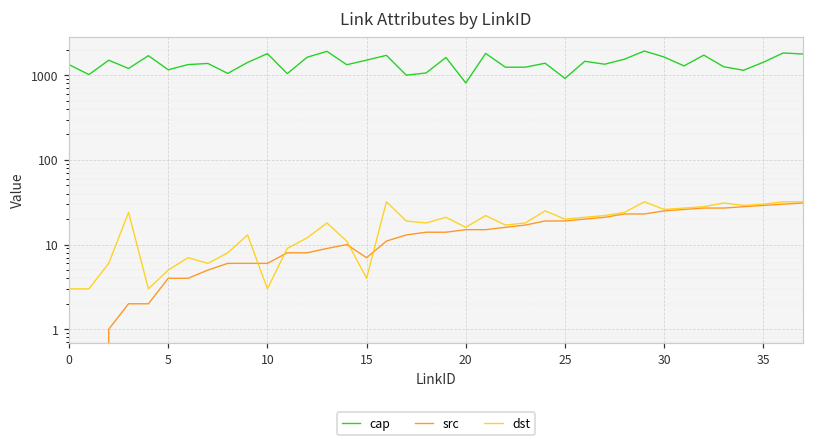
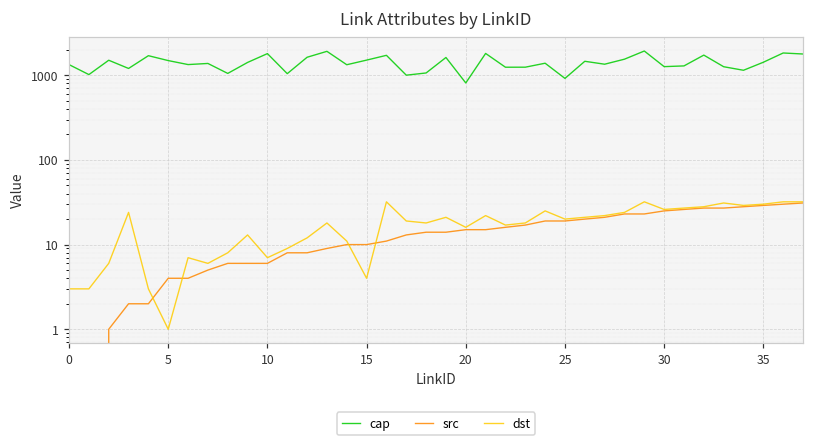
  {
    "cap": {
      "0": 1300,
-     "5": 1200,
+     "5": 1500,
      "10": 1800,
      "15": 1500,
      "20": 800,
      "25": 900,
-     "30": 1600,
+     "30": 1300,
      "35": 1400
    },
    "src": {
      "5": 4,
      "10": 6,
-     "15": 7
+     "15": 10
    },
    "dst": {
      "0": 3,
-     "5": 5,
-     "10": 3,
+     "5": 1,
+     "10": 7,
      "15": 4
    }
  }
